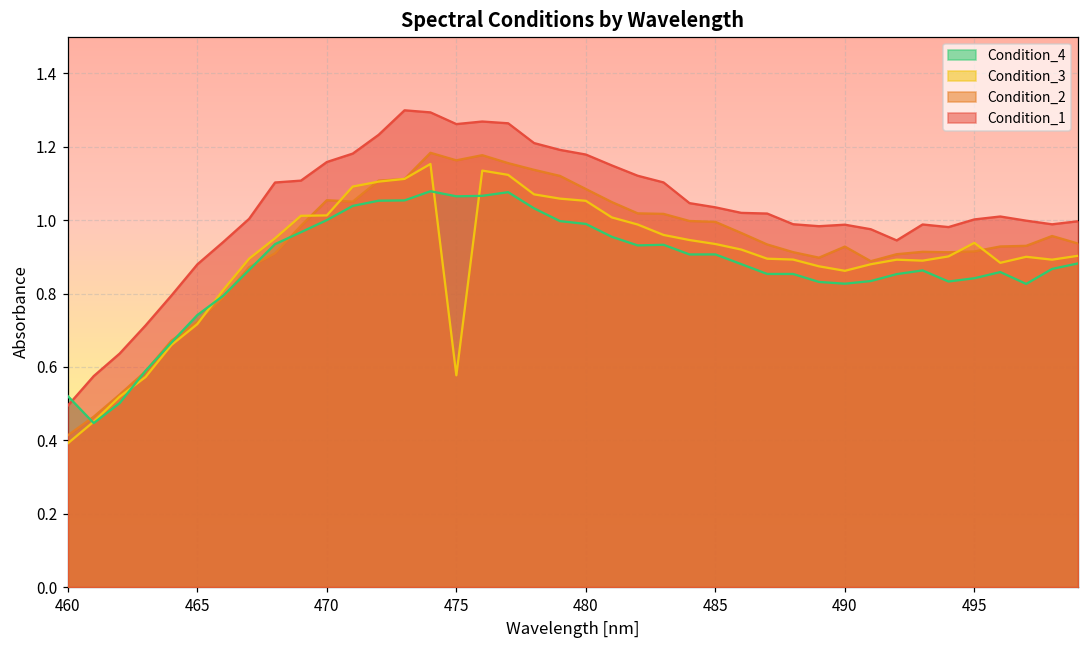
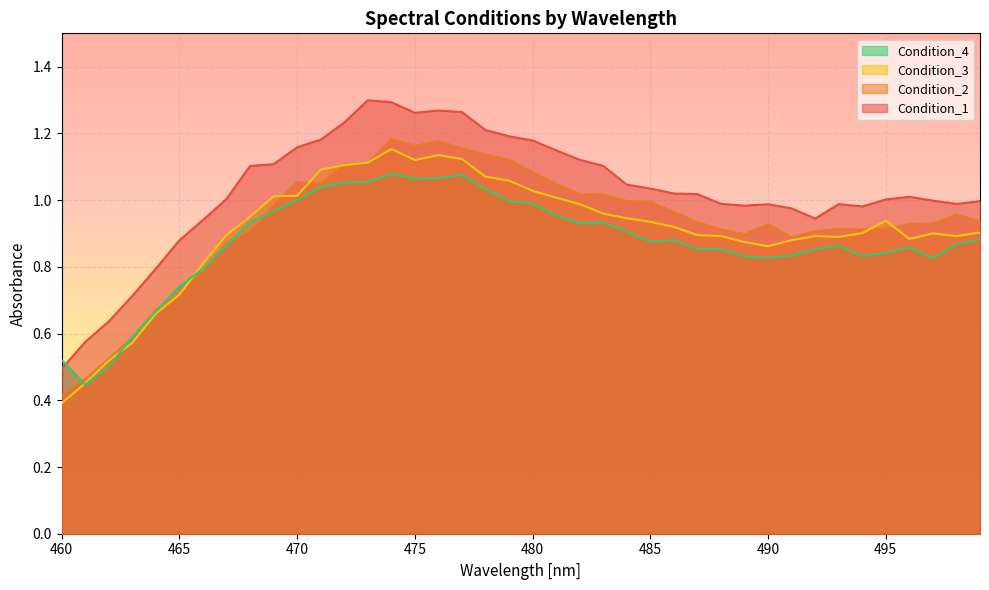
  {
    "Condition_4": {
      "460": 0.52,
      "465": 0.74,
      "470": 1.00,
      "475": 1.06,
      "480": 0.99,
-     "485": 0.91,
+     "485": 0.87,
      "490": 0.83,
      "495": 0.84
    },
    "Condition_3": {
      "460": 0.39,
      "470": 1.01,
-     "475": 0.58,
-     "480": 1.05,
+     "475": 1.12,
+     "480": 1.03,
      "485": 0.93,
      "490": 0.86,
      "495": 0.94
    }
  }
